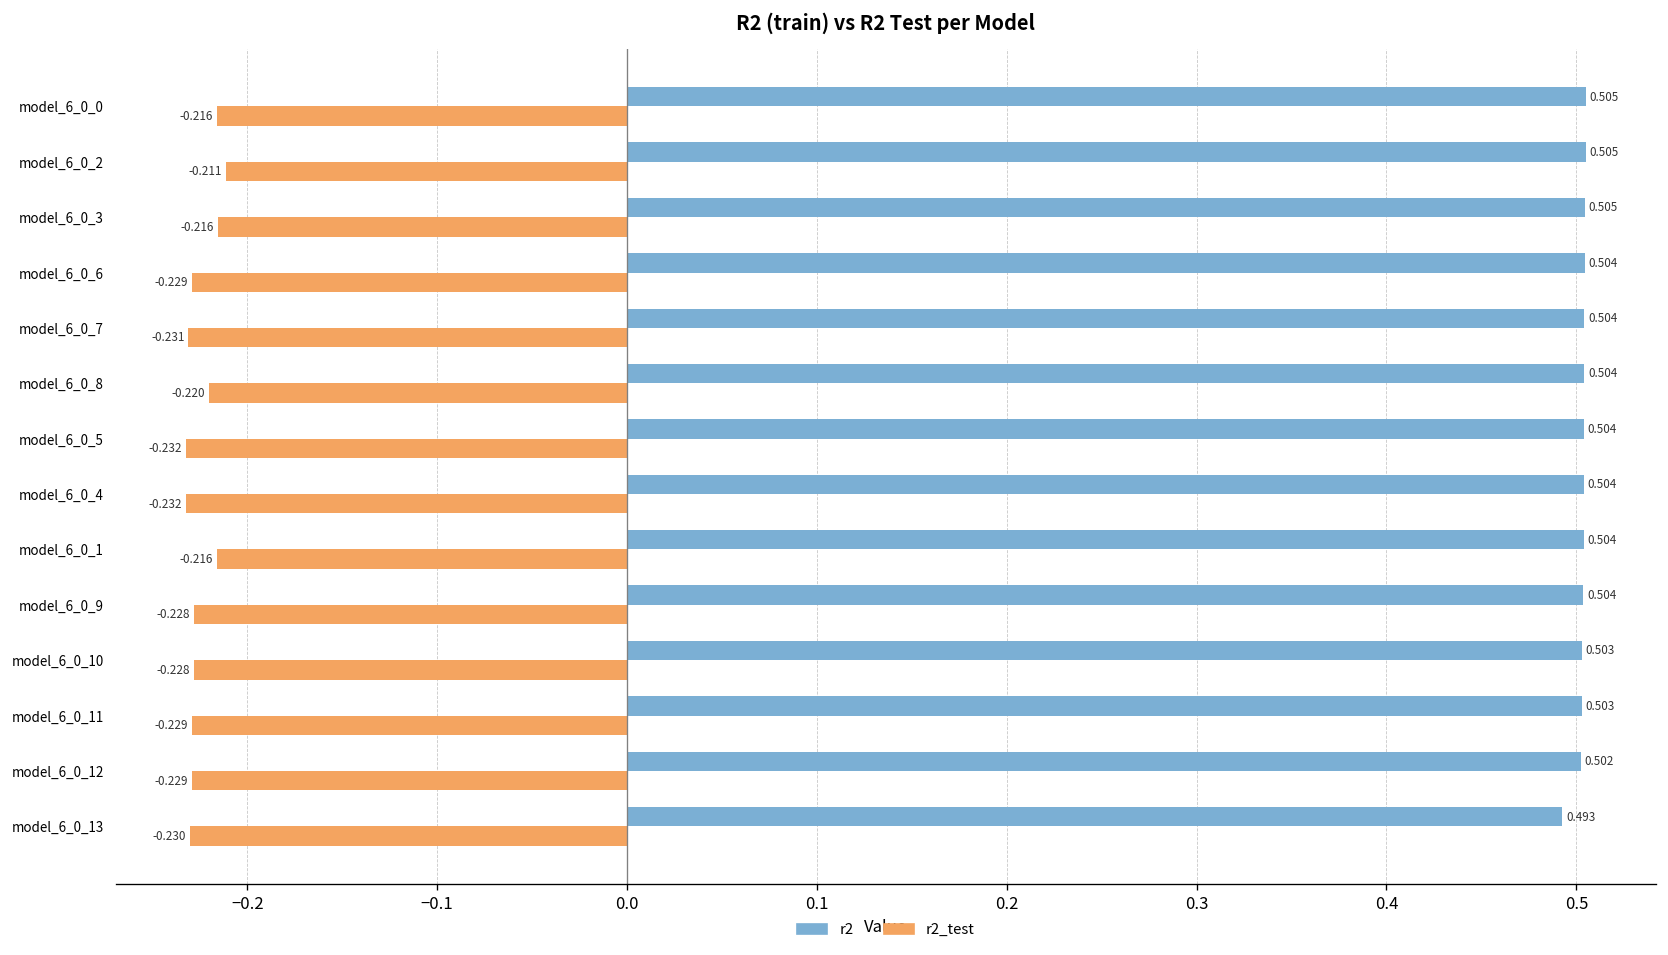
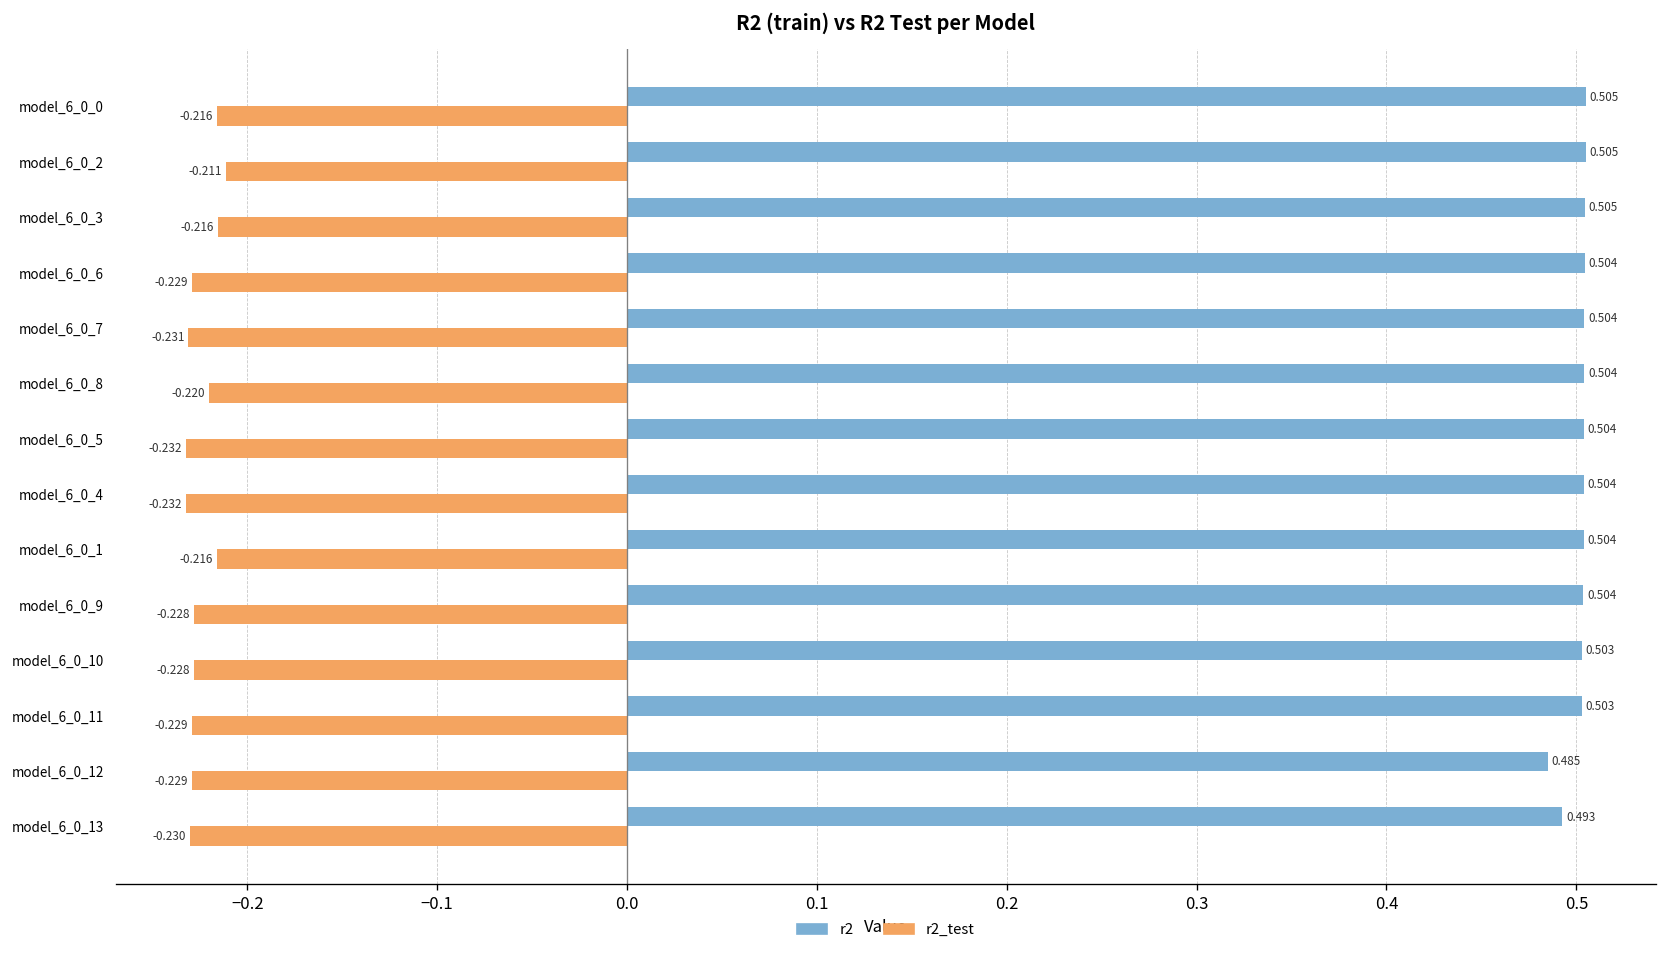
  {
    "r2": {
      "model_6_0_0": 0.505,
      "model_6_0_2": 0.505,
      "model_6_0_3": 0.505,
      "model_6_0_6": 0.504,
      "model_6_0_7": 0.504,
      "model_6_0_8": 0.504,
      "model_6_0_5": 0.504,
      "model_6_0_4": 0.504,
      "model_6_0_1": 0.504,
      "model_6_0_9": 0.504,
      "model_6_0_10": 0.503,
      "model_6_0_11": 0.503,
-     "model_6_0_12": 0.502,
+     "model_6_0_12": 0.485,
      "model_6_0_13": 0.493
    },
    "r2_test": {
      "model_6_0_0": -0.216,
      "model_6_0_2": -0.211,
      "model_6_0_3": -0.216,
      "model_6_0_6": -0.229,
      "model_6_0_7": -0.231,
      "model_6_0_8": -0.220,
      "model_6_0_5": -0.232,
      "model_6_0_4": -0.232,
      "model_6_0_1": -0.216,
      "model_6_0_9": -0.228,
      "model_6_0_10": -0.228,
      "model_6_0_11": -0.229,
      "model_6_0_12": -0.229,
      "model_6_0_13": -0.230
    }
  }
